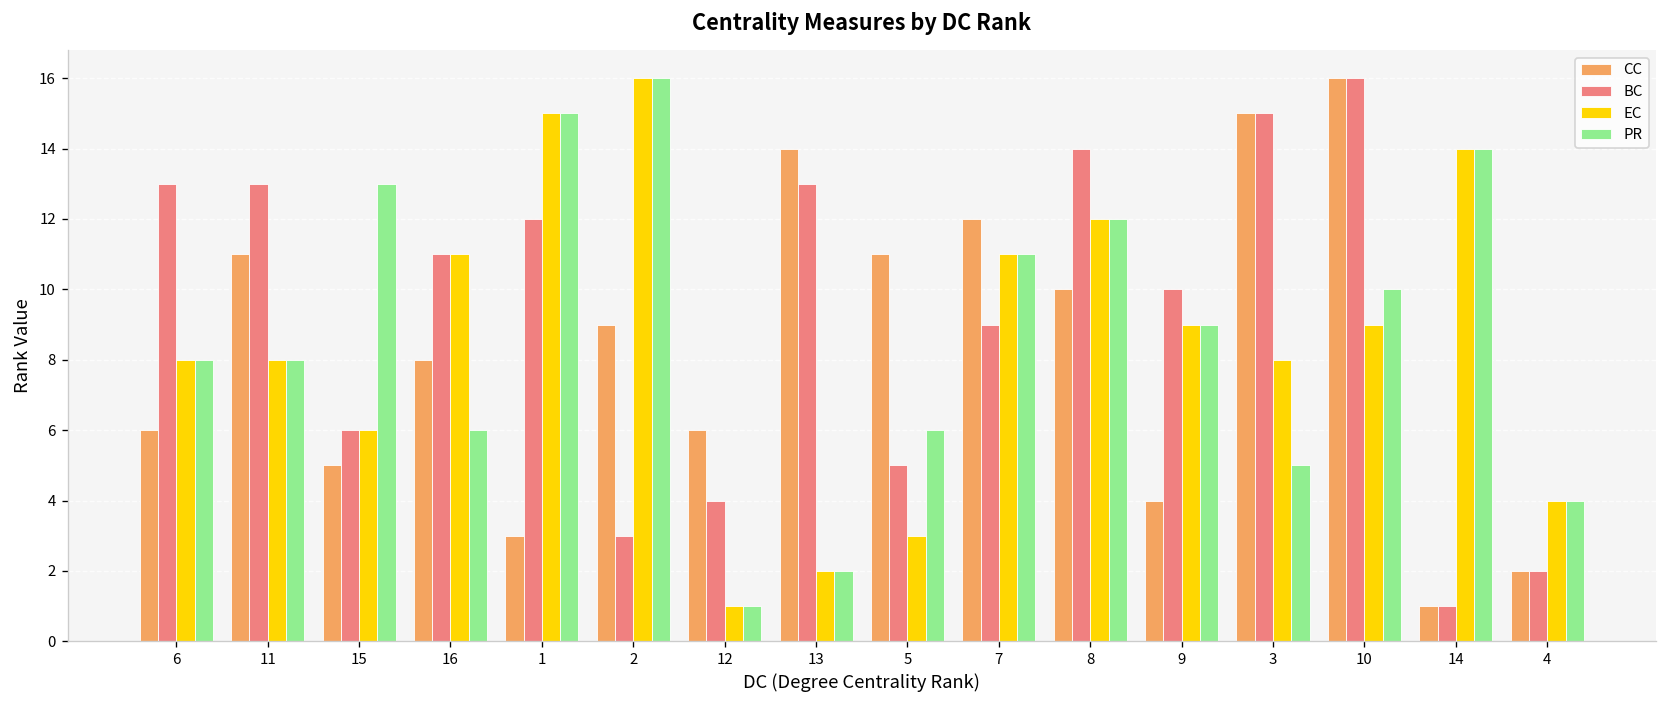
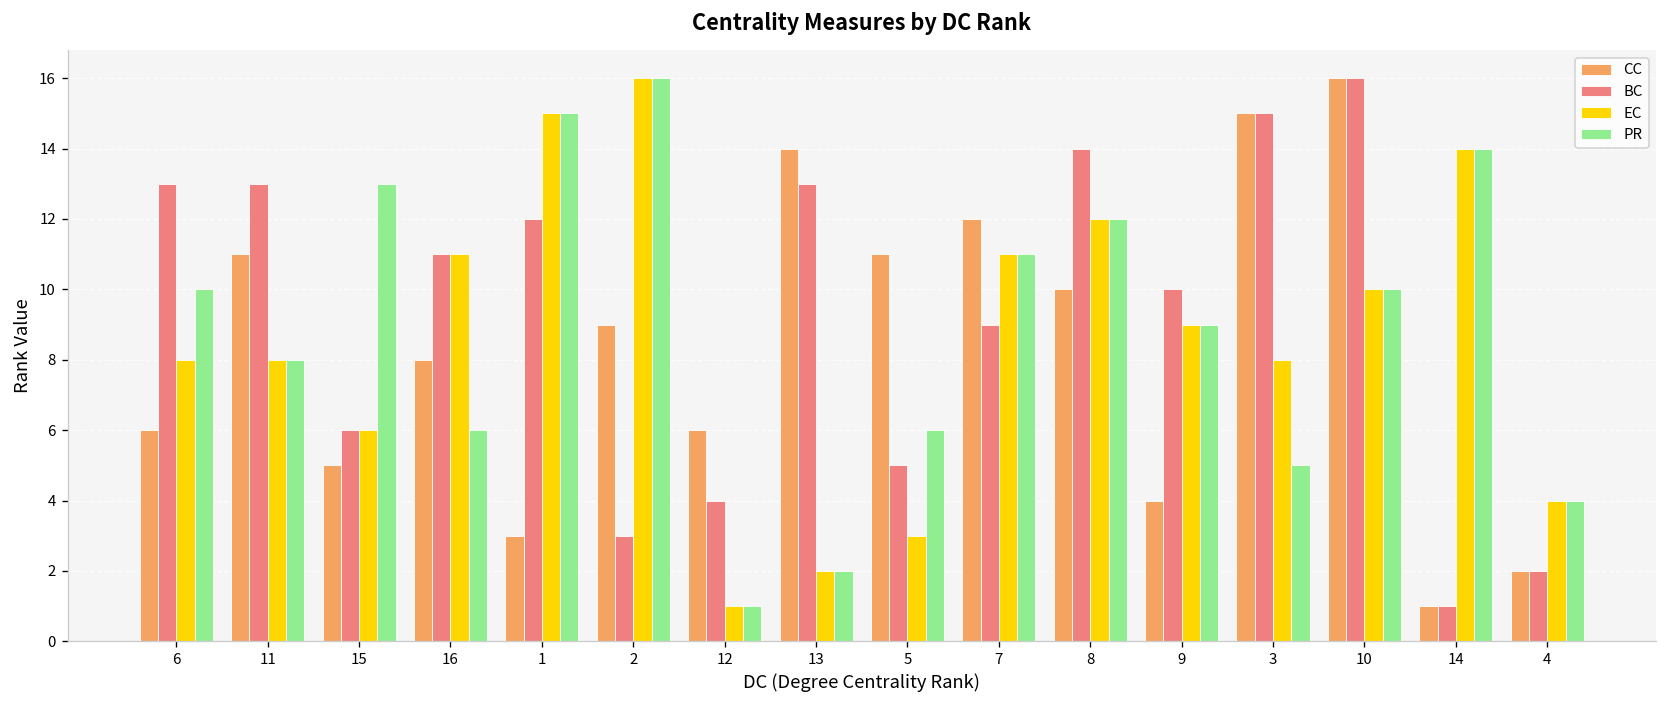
  {
    "EC": {
      "6": 8,
      "11": 8,
      "15": 6,
      "16": 11,
      "1": 15,
      "2": 16,
      "12": 1,
      "13": 2,
      "5": 3,
      "7": 11,
      "8": 12,
      "9": 9,
      "3": 8,
-     "10": 9,
+     "10": 10,
      "14": 14,
      "4": 4
    },
    "PR": {
-     "6": 8,
+     "6": 10,
      "11": 8,
      "15": 13,
      "16": 6,
      "1": 15,
      "2": 16,
      "12": 1,
      "13": 2,
      "5": 6,
      "7": 11,
      "8": 12,
      "9": 9,
      "3": 5,
      "10": 10,
      "14": 14,
      "4": 4
    }
  }
